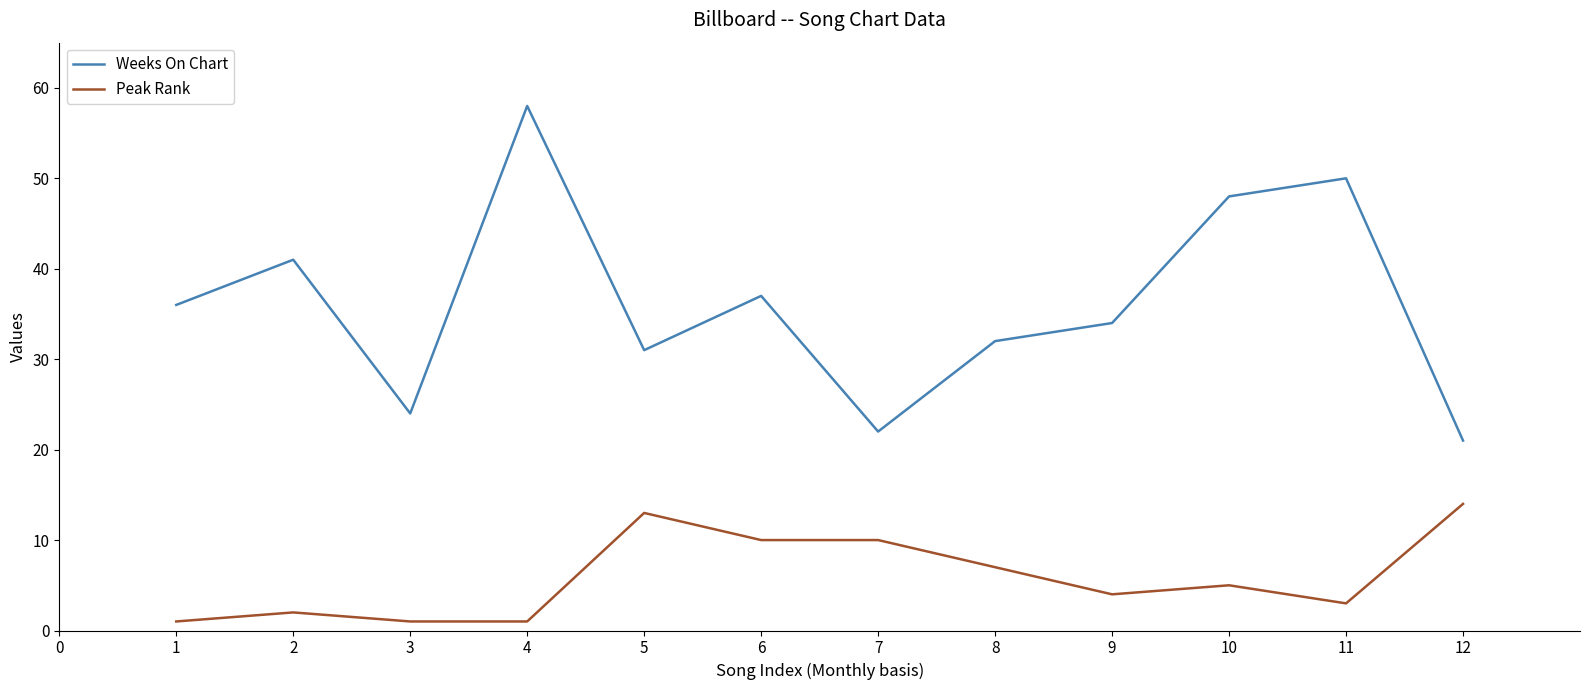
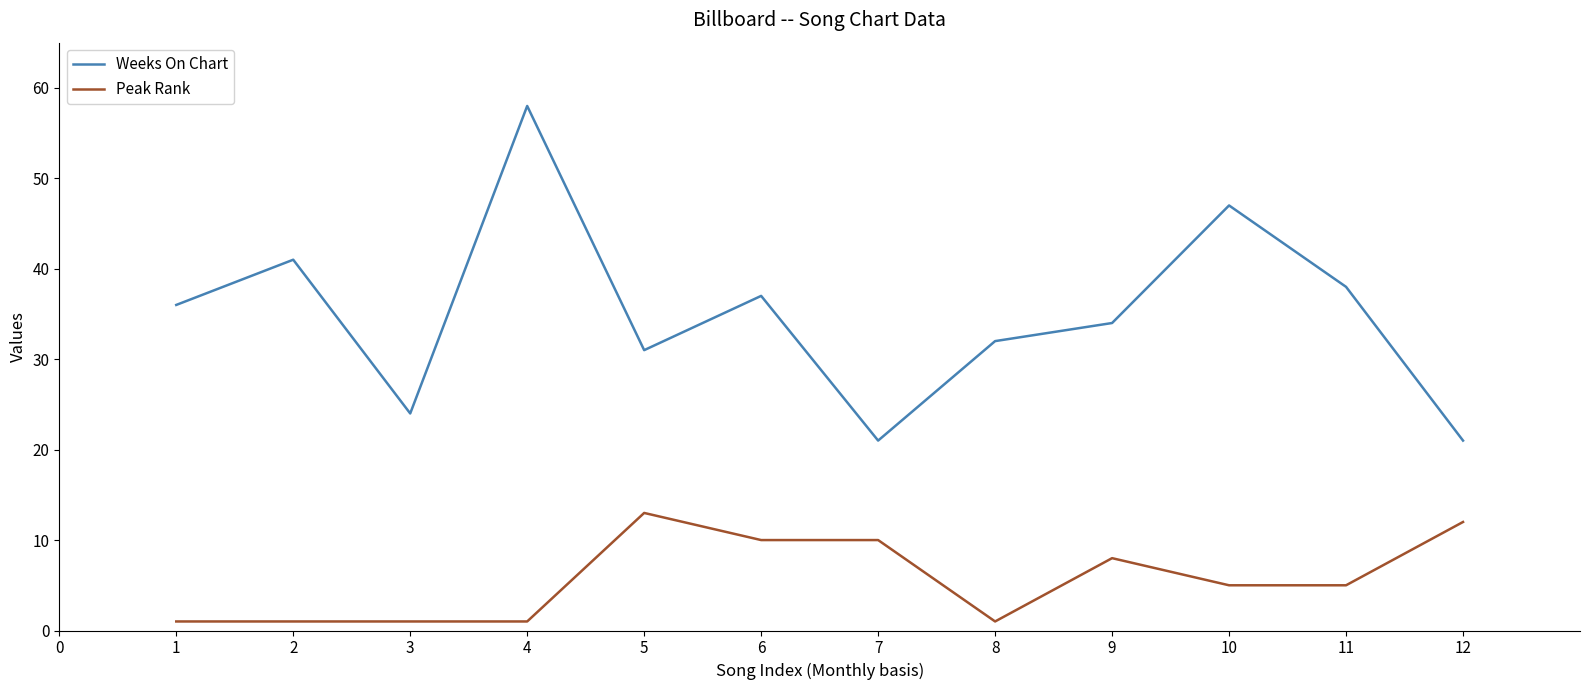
  {
    "Weeks On Chart": {
      "1": 36,
      "2": 41,
      "3": 24,
      "4": 58,
      "5": 31,
      "6": 37,
-     "7": 22,
+     "7": 21,
      "8": 32,
      "9": 34,
-     "10": 48,
-     "11": 50,
+     "10": 47,
+     "11": 38,
      "12": 21
    },
    "Peak Rank": {
      "1": 1,
-     "2": 2,
+     "2": 1,
      "3": 1,
      "4": 1,
      "5": 13,
      "6": 10,
      "7": 10,
-     "8": 7,
-     "9": 4,
+     "8": 1,
+     "9": 8,
      "10": 5,
-     "11": 3,
-     "12": 14
+     "11": 5,
+     "12": 12
    }
  }
